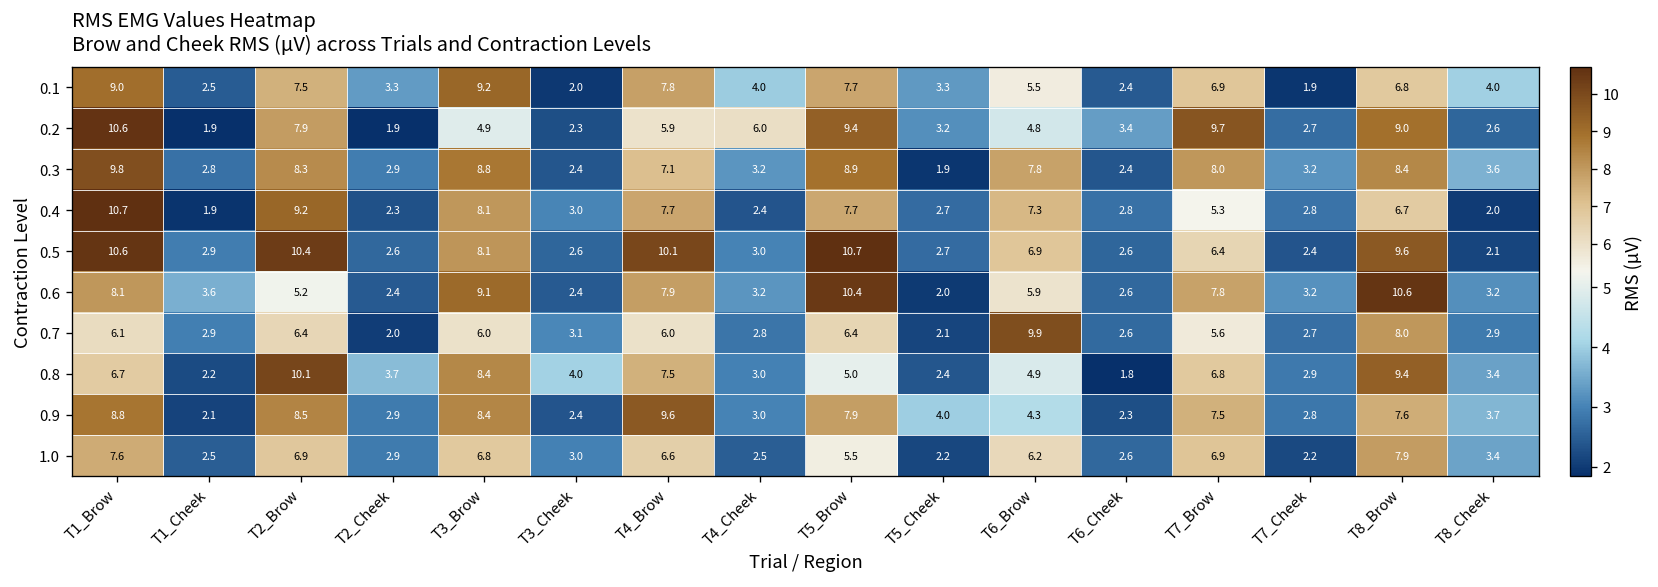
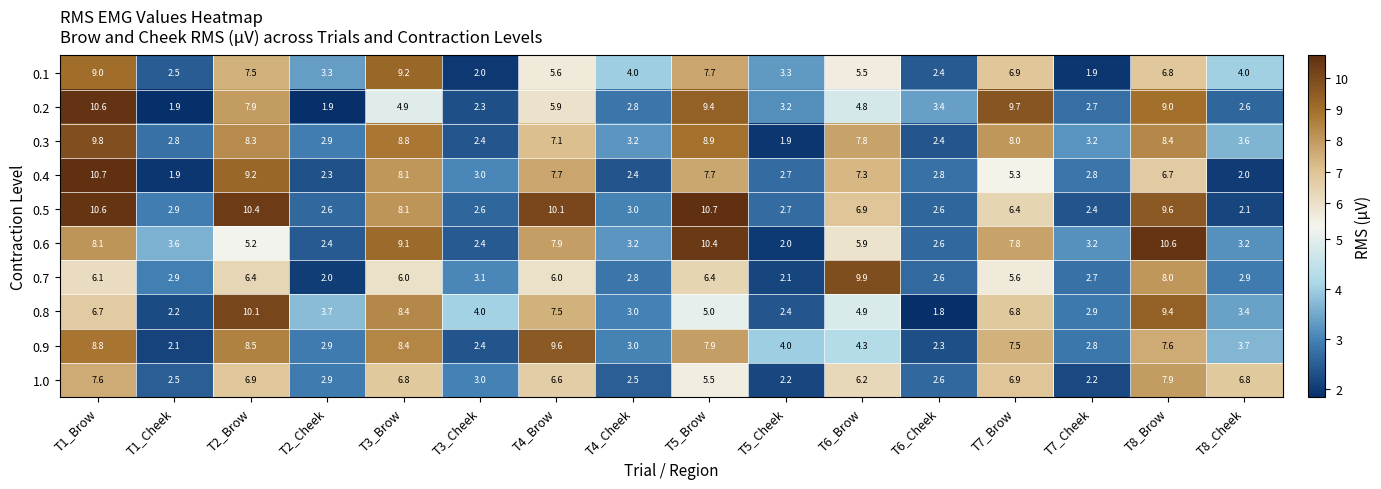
  {
    "0.1": {
      "T1_Brow": 9.0,
      "T1_Cheek": 2.5,
      "T2_Brow": 7.5,
      "T2_Cheek": 3.3,
      "T3_Brow": 9.2,
      "T3_Cheek": 2.0,
-     "T4_Brow": 7.8,
+     "T4_Brow": 5.6,
      "T4_Cheek": 4.0,
      "T5_Brow": 7.7,
      "T5_Cheek": 3.3,
      "T6_Brow": 5.5,
      "T6_Cheek": 2.4,
      "T7_Brow": 6.9,
      "T7_Cheek": 1.9,
      "T8_Brow": 6.8,
      "T8_Cheek": 4.0
    },
    "0.2": {
      "T1_Brow": 10.6,
      "T1_Cheek": 1.9,
      "T2_Brow": 7.9,
      "T2_Cheek": 1.9,
      "T3_Brow": 4.9,
      "T3_Cheek": 2.3,
      "T4_Brow": 5.9,
-     "T4_Cheek": 6.0,
+     "T4_Cheek": 2.8,
      "T5_Brow": 9.4,
      "T5_Cheek": 3.2,
      "T6_Brow": 4.8,
      "T6_Cheek": 3.4,
      "T7_Brow": 9.7,
      "T7_Cheek": 2.7,
      "T8_Brow": 9.0,
      "T8_Cheek": 2.6
    },
    "0.3": {
      "T1_Brow": 9.8,
      "T1_Cheek": 2.8,
      "T2_Brow": 8.3,
      "T2_Cheek": 2.9,
      "T3_Brow": 8.8,
      "T3_Cheek": 2.4,
      "T4_Brow": 7.1,
      "T4_Cheek": 3.2,
      "T5_Brow": 8.9,
      "T5_Cheek": 1.9,
      "T6_Brow": 7.8,
      "T6_Cheek": 2.4,
      "T7_Brow": 8.0,
      "T7_Cheek": 3.2,
      "T8_Brow": 8.4,
      "T8_Cheek": 3.6
    },
    "0.4": {
      "T1_Brow": 10.7,
      "T1_Cheek": 1.9,
      "T2_Brow": 9.2,
      "T2_Cheek": 2.3,
      "T3_Brow": 8.1,
      "T3_Cheek": 3.0,
      "T4_Brow": 7.7,
      "T4_Cheek": 2.4,
      "T5_Brow": 7.7,
      "T5_Cheek": 2.7,
      "T6_Brow": 7.3,
      "T6_Cheek": 2.8,
      "T7_Brow": 5.3,
      "T7_Cheek": 2.8,
      "T8_Brow": 6.7,
      "T8_Cheek": 2.0
    },
    "0.5": {
      "T1_Brow": 10.6,
      "T1_Cheek": 2.9,
      "T2_Brow": 10.4,
      "T2_Cheek": 2.6,
      "T3_Brow": 8.1,
      "T3_Cheek": 2.6,
      "T4_Brow": 10.1,
      "T4_Cheek": 3.0,
      "T5_Brow": 10.7,
      "T5_Cheek": 2.7,
      "T6_Brow": 6.9,
      "T6_Cheek": 2.6,
      "T7_Brow": 6.4,
      "T7_Cheek": 2.4,
      "T8_Brow": 9.6,
      "T8_Cheek": 2.1
    },
    "0.6": {
      "T1_Brow": 8.1,
      "T1_Cheek": 3.6,
      "T2_Brow": 5.2,
      "T2_Cheek": 2.4,
      "T3_Brow": 9.1,
      "T3_Cheek": 2.4,
      "T4_Brow": 7.9,
      "T4_Cheek": 3.2,
      "T5_Brow": 10.4,
      "T5_Cheek": 2.0,
      "T6_Brow": 5.9,
      "T6_Cheek": 2.6,
      "T7_Brow": 7.8,
      "T7_Cheek": 3.2,
      "T8_Brow": 10.6,
      "T8_Cheek": 3.2
    },
    "0.7": {
      "T1_Brow": 6.1,
      "T1_Cheek": 2.9,
      "T2_Brow": 6.4,
      "T2_Cheek": 2.0,
      "T3_Brow": 6.0,
      "T3_Cheek": 3.1,
      "T4_Brow": 6.0,
      "T4_Cheek": 2.8,
      "T5_Brow": 6.4,
      "T5_Cheek": 2.1,
      "T6_Brow": 9.9,
      "T6_Cheek": 2.6,
      "T7_Brow": 5.6,
      "T7_Cheek": 2.7,
      "T8_Brow": 8.0,
      "T8_Cheek": 2.9
    },
    "0.8": {
      "T1_Brow": 6.7,
      "T1_Cheek": 2.2,
      "T2_Brow": 10.1,
      "T2_Cheek": 3.7,
      "T3_Brow": 8.4,
      "T3_Cheek": 4.0,
      "T4_Brow": 7.5,
      "T4_Cheek": 3.0,
      "T5_Brow": 5.0,
      "T5_Cheek": 2.4,
      "T6_Brow": 4.9,
      "T6_Cheek": 1.8,
      "T7_Brow": 6.8,
      "T7_Cheek": 2.9,
      "T8_Brow": 9.4,
      "T8_Cheek": 3.4
    },
    "0.9": {
      "T1_Brow": 8.8,
      "T1_Cheek": 2.1,
      "T2_Brow": 8.5,
      "T2_Cheek": 2.9,
      "T3_Brow": 8.4,
      "T3_Cheek": 2.4,
      "T4_Brow": 9.6,
      "T4_Cheek": 3.0,
      "T5_Brow": 7.9,
      "T5_Cheek": 4.0,
      "T6_Brow": 4.3,
      "T6_Cheek": 2.3,
      "T7_Brow": 7.5,
      "T7_Cheek": 2.8,
      "T8_Brow": 7.6,
      "T8_Cheek": 3.7
    },
    "1.0": {
      "T1_Brow": 7.6,
      "T1_Cheek": 2.5,
      "T2_Brow": 6.9,
      "T2_Cheek": 2.9,
      "T3_Brow": 6.8,
      "T3_Cheek": 3.0,
      "T4_Brow": 6.6,
      "T4_Cheek": 2.5,
      "T5_Brow": 5.5,
      "T5_Cheek": 2.2,
      "T6_Brow": 6.2,
      "T6_Cheek": 2.6,
      "T7_Brow": 6.9,
      "T7_Cheek": 2.2,
      "T8_Brow": 7.9,
-     "T8_Cheek": 3.4
+     "T8_Cheek": 6.8
    }
  }
